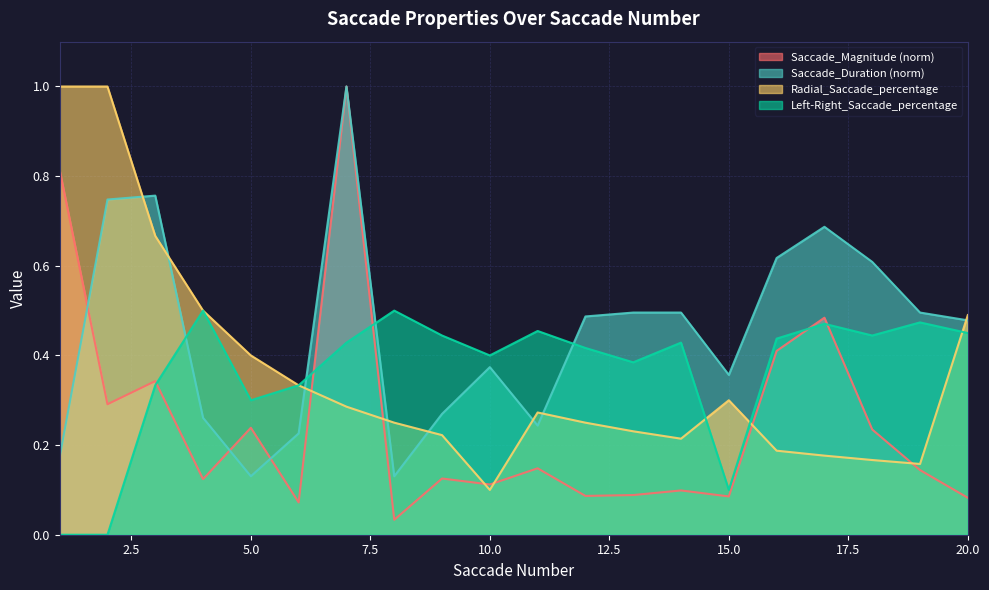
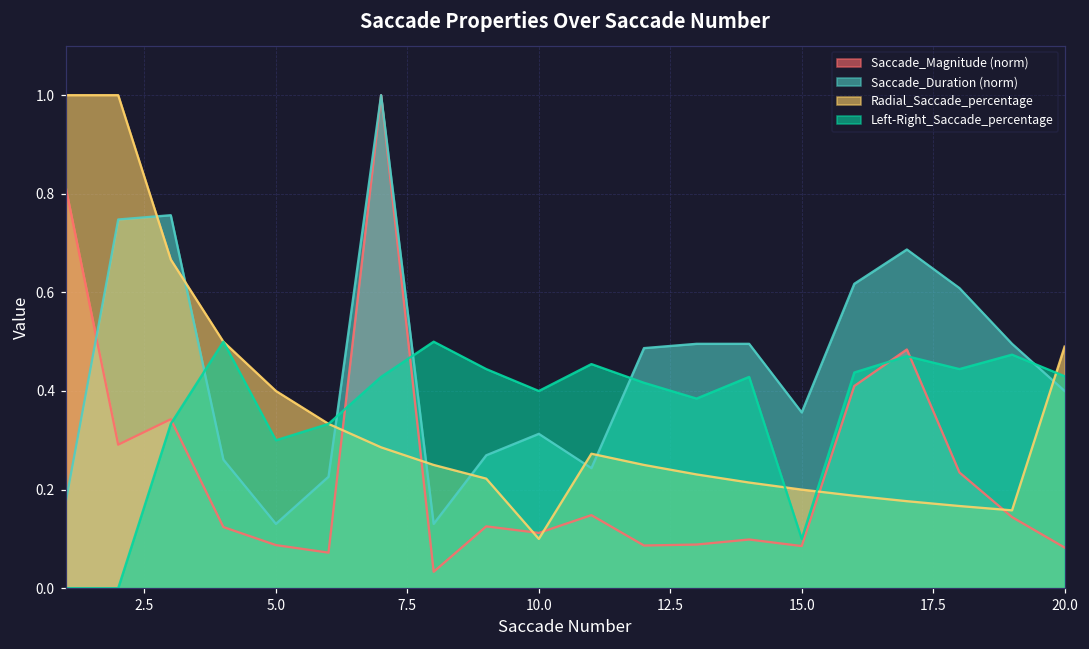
  {
    "Saccade_Magnitude (norm)": {
-     "5.0": 0.24,
+     "5.0": 0.09,
      "10.0": 0.11,
      "15.0": 0.09,
      "20.0": 0.08
    },
    "Saccade_Duration (norm)": {
      "5.0": 0.13,
-     "10.0": 0.37,
+     "10.0": 0.31,
      "15.0": 0.36,
-     "20.0": 0.48
+     "20.0": 0.40
    },
    "Radial_Saccade_percentage": {
      "5.0": 0.4,
      "10.0": 0.1,
-     "15.0": 0.3,
+     "15.0": 0.2,
      "20.0": 0.49
    },
    "Left-Right_Saccade_percentage": {
      "5.0": 0.30,
      "10.0": 0.40,
      "15.0": 0.10,
-     "20.0": 0.45
+     "20.0": 0.43
    }
  }
